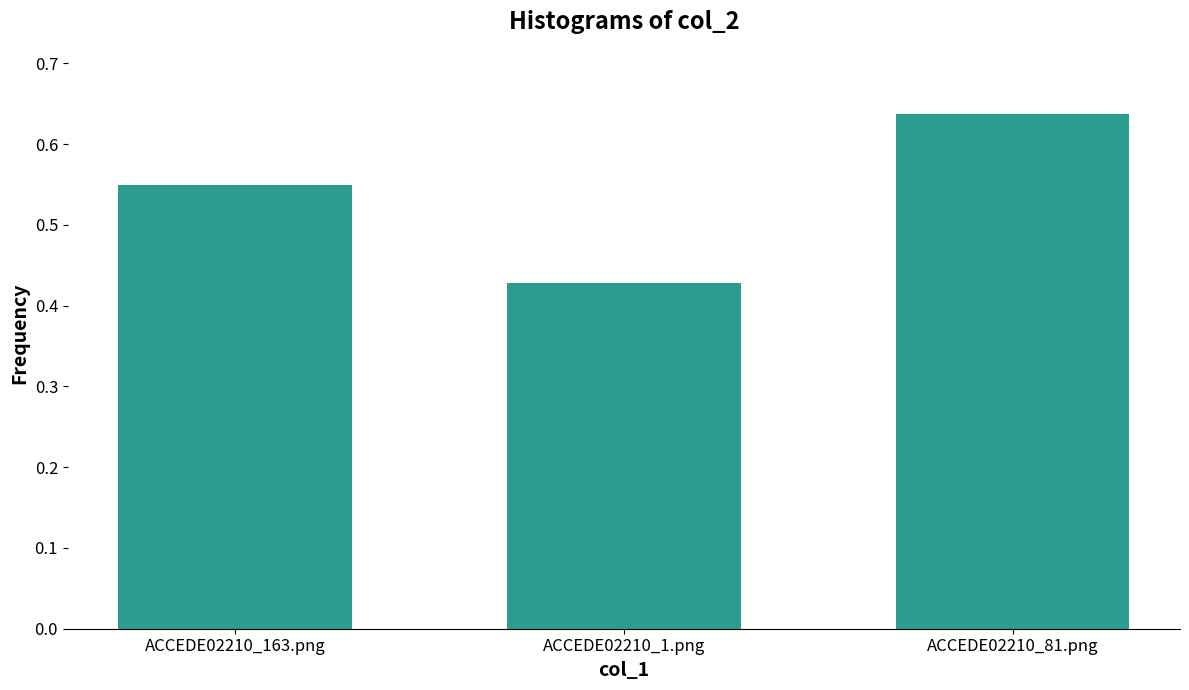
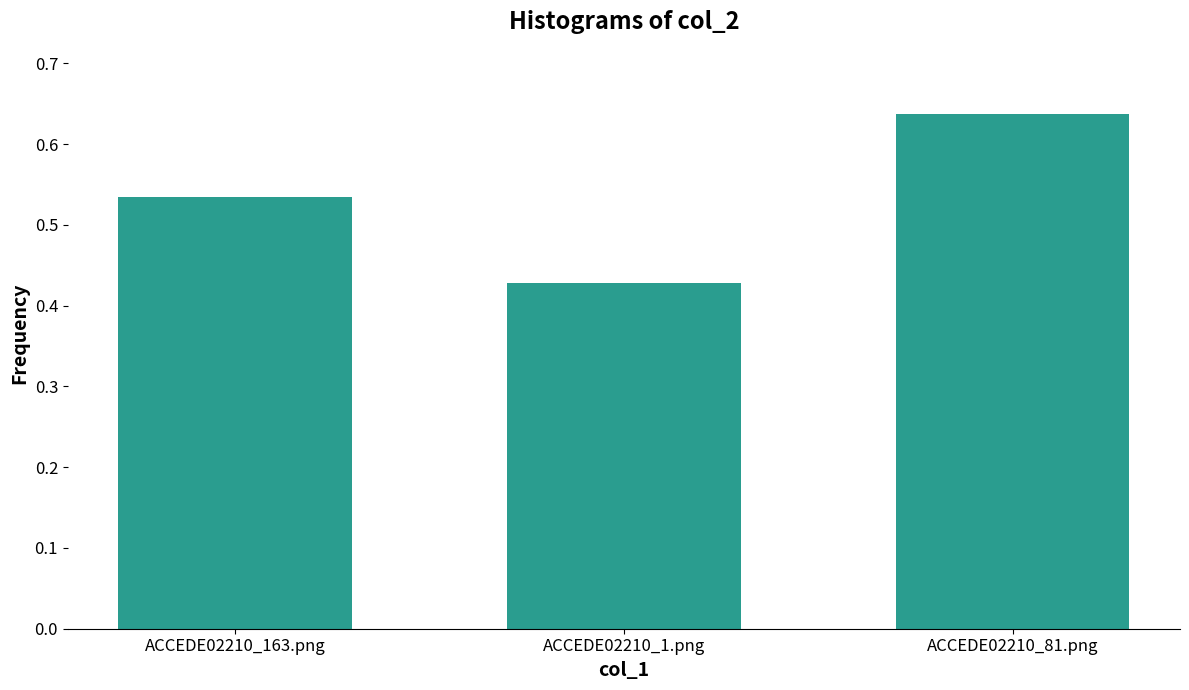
  {
-   "ACCEDE02210_163.png": 0.55,
+   "ACCEDE02210_163.png": 0.53,
    "ACCEDE02210_1.png": 0.43,
    "ACCEDE02210_81.png": 0.64
  }
